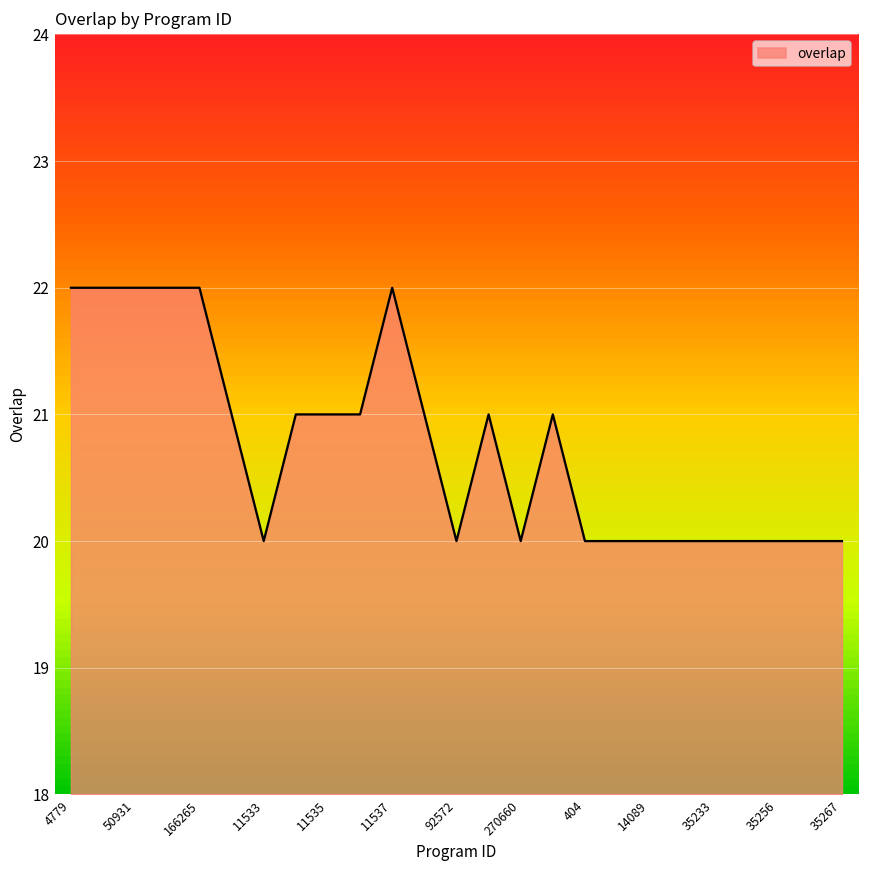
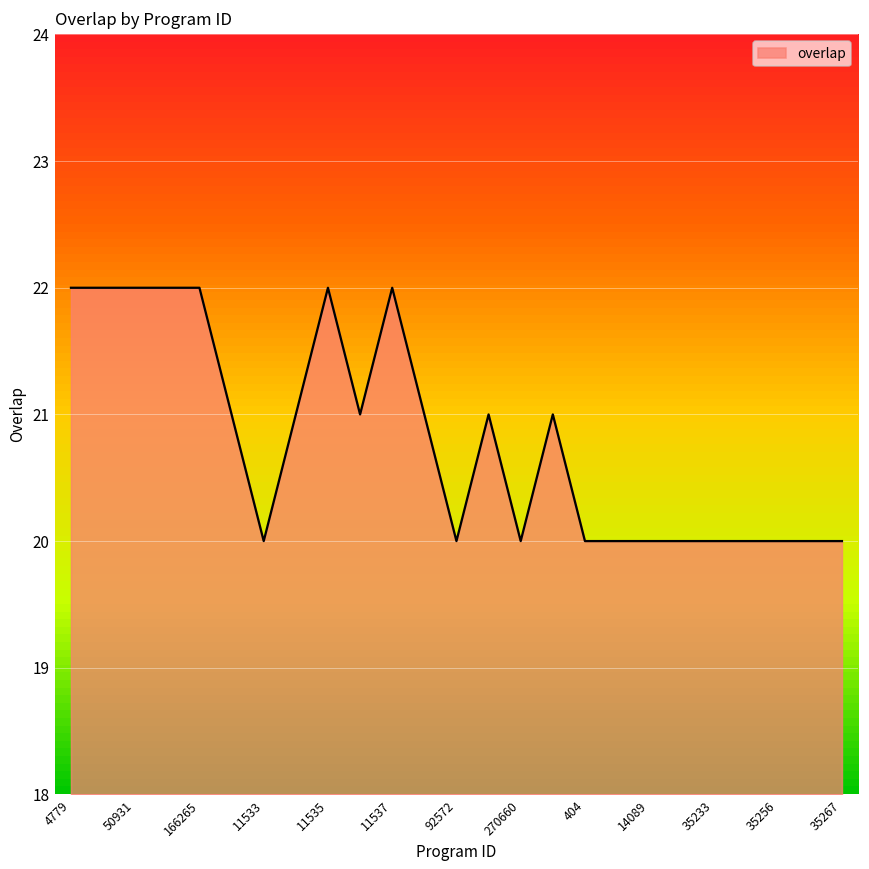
  {
    "4779": 22,
    "50931": 22,
    "166265": 22,
    "11533": 20,
-   "11535": 21,
+   "11535": 22,
    "11537": 22,
    "92572": 20,
    "270660": 20,
    "404": 20,
    "14089": 20,
    "35233": 20,
    "35256": 20,
    "35267": 20
  }
